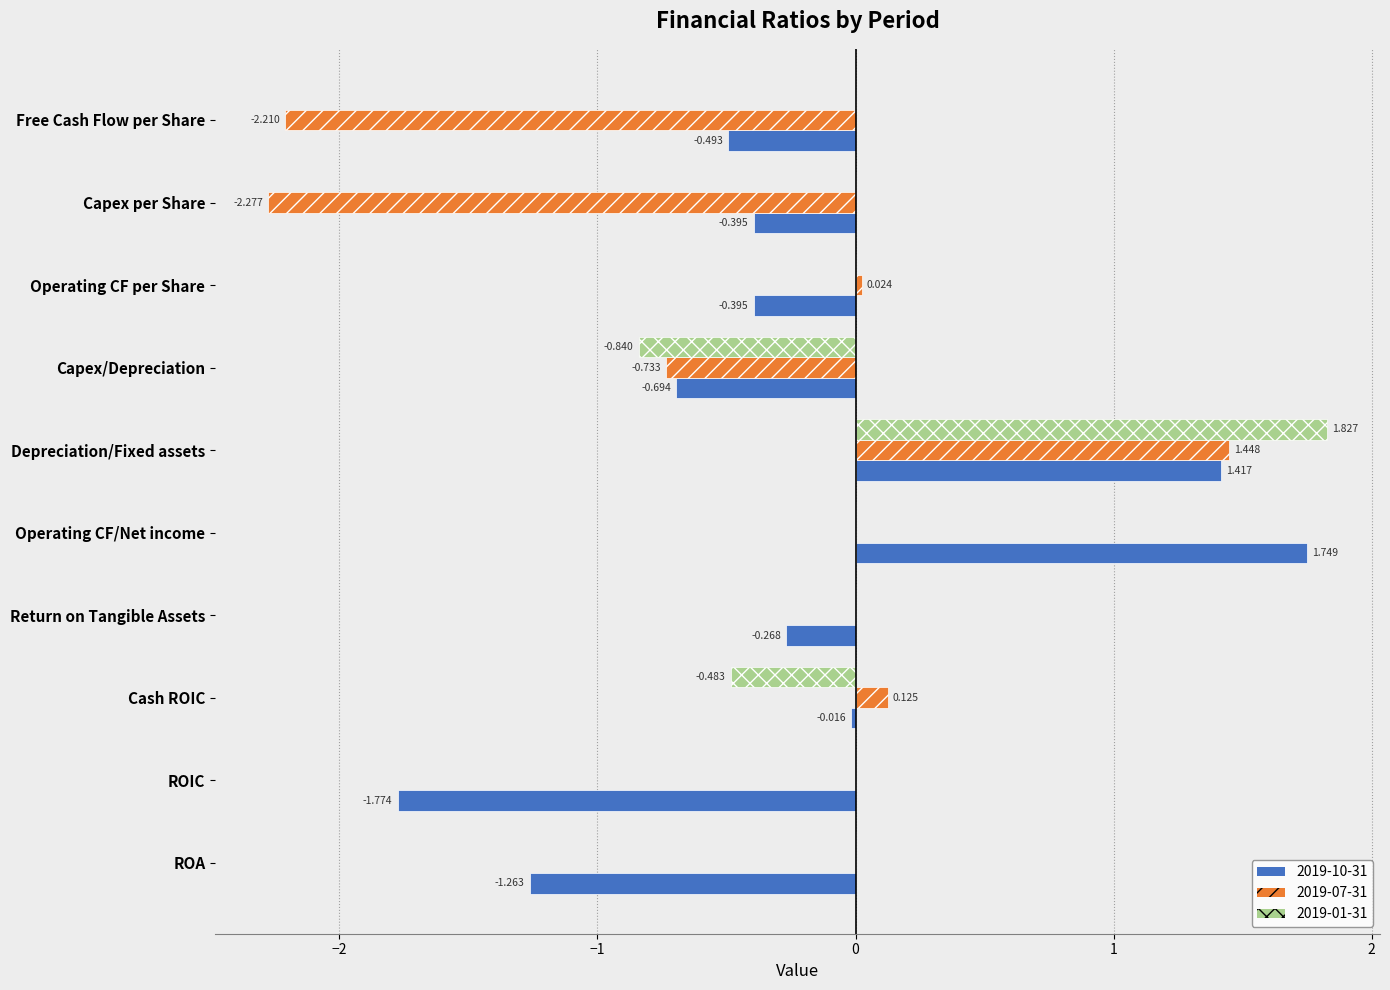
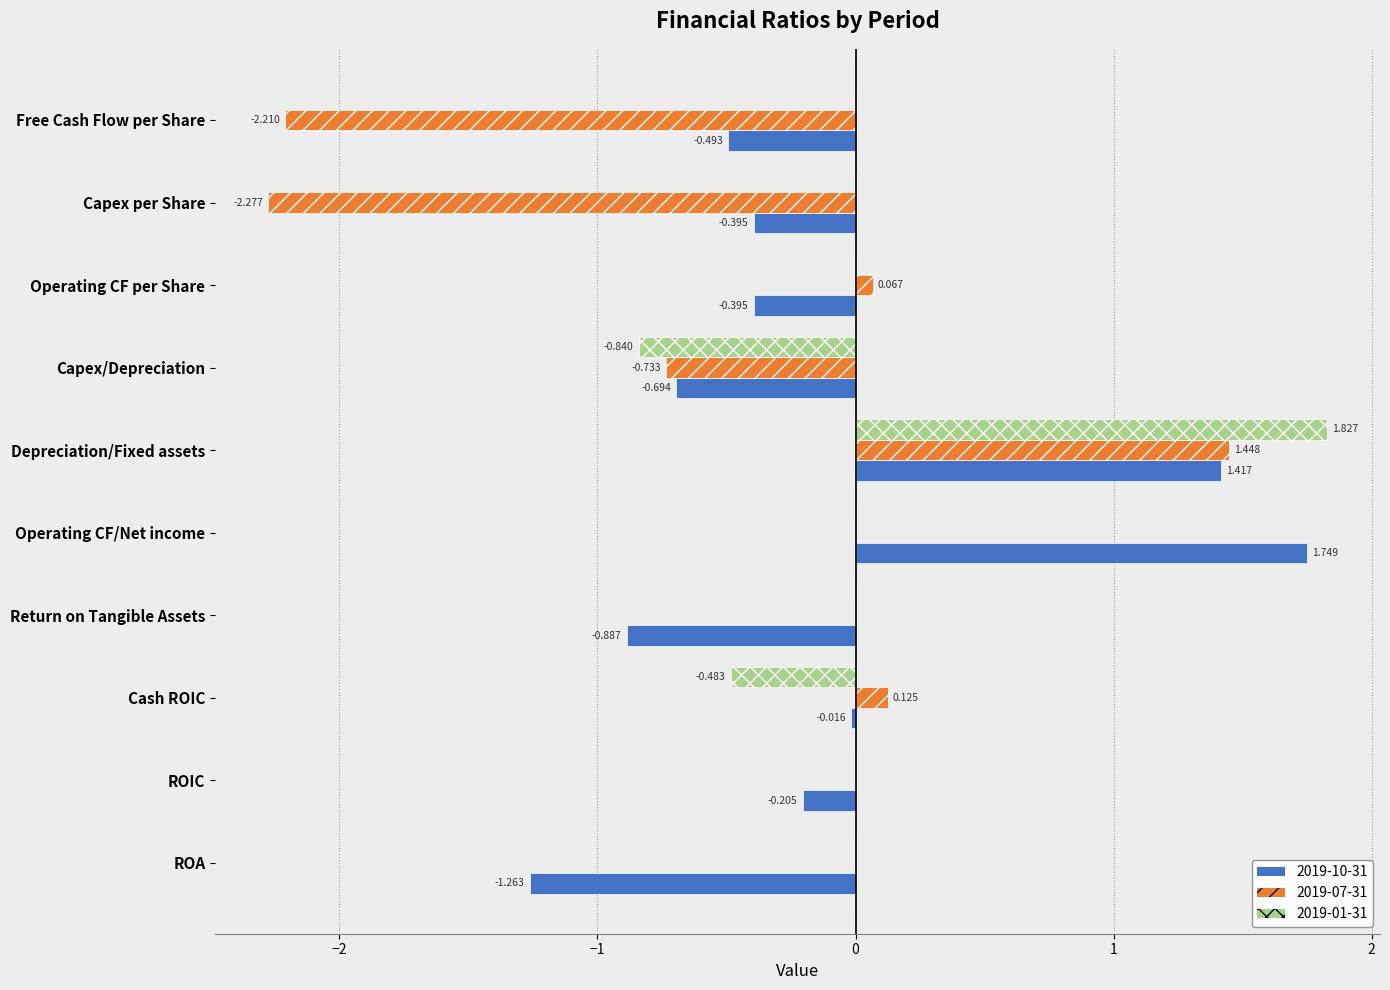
  {
    "2019-10-31": {
      "Free Cash Flow per Share": -0.493,
      "Capex per Share": -0.395,
      "Operating CF per Share": -0.395,
      "Capex/Depreciation": -0.694,
      "Depreciation/Fixed assets": 1.417,
      "Operating CF/Net income": 1.749,
-     "Return on Tangible Assets": -0.268,
+     "Return on Tangible Assets": -0.887,
      "Cash ROIC": -0.016,
-     "ROIC": -1.774,
+     "ROIC": -0.205,
      "ROA": -1.263
    },
    "2019-07-31": {
      "Free Cash Flow per Share": -2.210,
      "Capex per Share": -2.277,
-     "Operating CF per Share": 0.024,
+     "Operating CF per Share": 0.067,
      "Capex/Depreciation": -0.733,
      "Depreciation/Fixed assets": 1.448,
      "Cash ROIC": 0.125
    },
    "2019-01-31": {
      "Capex/Depreciation": -0.840,
      "Depreciation/Fixed assets": 1.827,
      "Cash ROIC": -0.483
    }
  }
